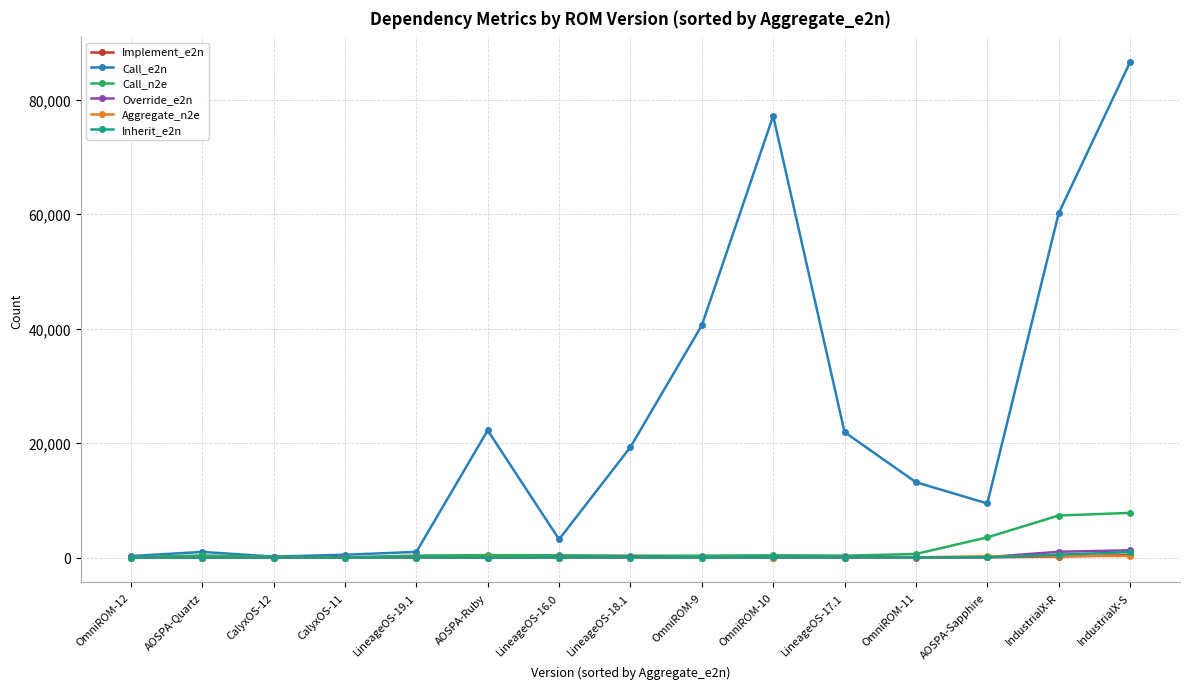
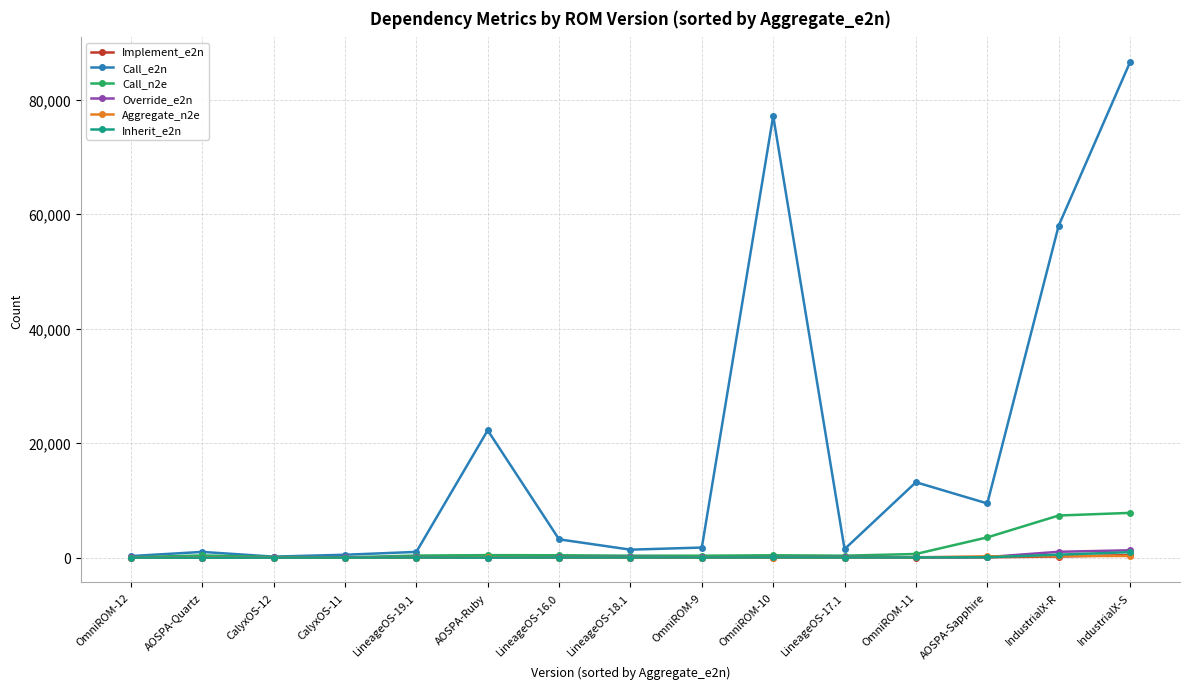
  {
    "Call_e2n": {
      "AOSPA-Quartz": "1,000",
      "LineageOS-19.1": "1,000",
      "AOSPA-Ruby": "22,000",
      "LineageOS-16.0": "3,000",
-     "LineageOS-18.1": "19,000",
-     "OmniROM-9": "41,000",
+     "LineageOS-18.1": "1,000",
+     "OmniROM-9": "2,000",
      "OmniROM-10": "77,000",
-     "LineageOS-17.1": "22,000",
+     "LineageOS-17.1": "1,000",
      "OmniROM-11": "13,000",
      "AOSPA-Sapphire": "9,000",
-     "IndustrialX-R": "60,000",
+     "IndustrialX-R": "58,000",
      "IndustrialX-S": "87,000"
    },
    "Override_e2n": {
      "IndustrialX-R": "1,000"
    }
  }
